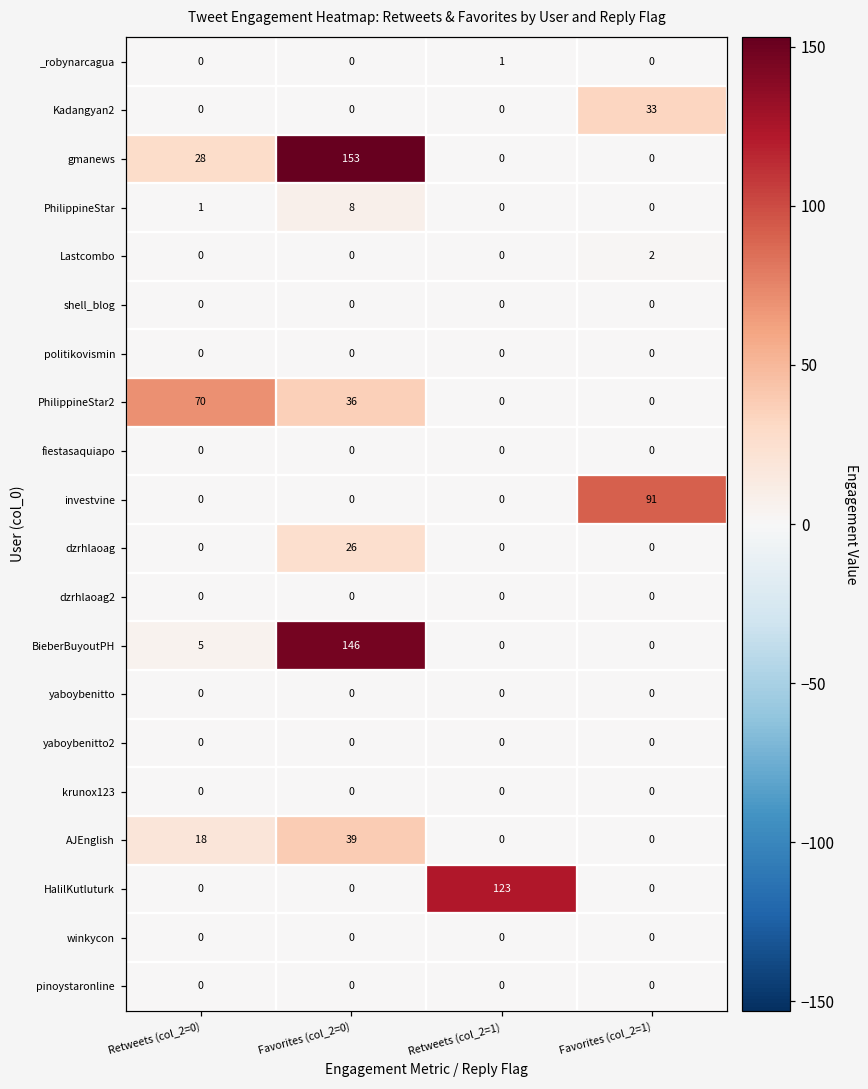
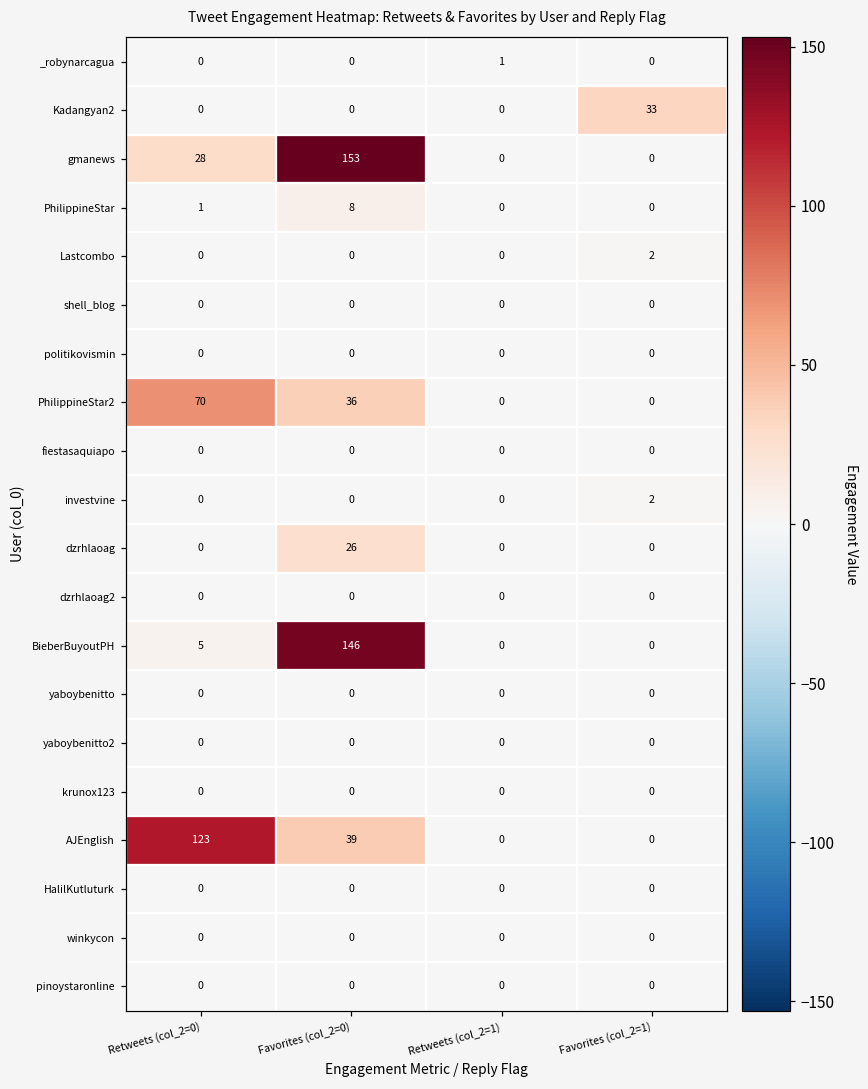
  {
    "_robynarcagua": {
      "Retweets (col_2=0)": 0,
      "Favorites (col_2=0)": 0,
      "Retweets (col_2=1)": 1,
      "Favorites (col_2=1)": 0
    },
    "Kadangyan2": {
      "Retweets (col_2=0)": 0,
      "Favorites (col_2=0)": 0,
      "Retweets (col_2=1)": 0,
      "Favorites (col_2=1)": 33
    },
    "gmanews": {
      "Retweets (col_2=0)": 28,
      "Favorites (col_2=0)": 153,
      "Retweets (col_2=1)": 0,
      "Favorites (col_2=1)": 0
    },
    "PhilippineStar": {
      "Retweets (col_2=0)": 1,
      "Favorites (col_2=0)": 8,
      "Retweets (col_2=1)": 0,
      "Favorites (col_2=1)": 0
    },
    "Lastcombo": {
      "Retweets (col_2=0)": 0,
      "Favorites (col_2=0)": 0,
      "Retweets (col_2=1)": 0,
      "Favorites (col_2=1)": 2
    },
    "shell_blog": {
      "Retweets (col_2=0)": 0,
      "Favorites (col_2=0)": 0,
      "Retweets (col_2=1)": 0,
      "Favorites (col_2=1)": 0
    },
    "politikovismin": {
      "Retweets (col_2=0)": 0,
      "Favorites (col_2=0)": 0,
      "Retweets (col_2=1)": 0,
      "Favorites (col_2=1)": 0
    },
    "PhilippineStar2": {
      "Retweets (col_2=0)": 70,
      "Favorites (col_2=0)": 36,
      "Retweets (col_2=1)": 0,
      "Favorites (col_2=1)": 0
    },
    "fiestasaquiapo": {
      "Retweets (col_2=0)": 0,
      "Favorites (col_2=0)": 0,
      "Retweets (col_2=1)": 0,
      "Favorites (col_2=1)": 0
    },
    "investvine": {
      "Retweets (col_2=0)": 0,
      "Favorites (col_2=0)": 0,
      "Retweets (col_2=1)": 0,
-     "Favorites (col_2=1)": 91
+     "Favorites (col_2=1)": 2
    },
    "dzrhlaoag": {
      "Retweets (col_2=0)": 0,
      "Favorites (col_2=0)": 26,
      "Retweets (col_2=1)": 0,
      "Favorites (col_2=1)": 0
    },
    "dzrhlaoag2": {
      "Retweets (col_2=0)": 0,
      "Favorites (col_2=0)": 0,
      "Retweets (col_2=1)": 0,
      "Favorites (col_2=1)": 0
    },
    "BieberBuyoutPH": {
      "Retweets (col_2=0)": 5,
      "Favorites (col_2=0)": 146,
      "Retweets (col_2=1)": 0,
      "Favorites (col_2=1)": 0
    },
    "yaboybenitto": {
      "Retweets (col_2=0)": 0,
      "Favorites (col_2=0)": 0,
      "Retweets (col_2=1)": 0,
      "Favorites (col_2=1)": 0
    },
    "yaboybenitto2": {
      "Retweets (col_2=0)": 0,
      "Favorites (col_2=0)": 0,
      "Retweets (col_2=1)": 0,
      "Favorites (col_2=1)": 0
    },
    "krunox123": {
      "Retweets (col_2=0)": 0,
      "Favorites (col_2=0)": 0,
      "Retweets (col_2=1)": 0,
      "Favorites (col_2=1)": 0
    },
    "AJEnglish": {
-     "Retweets (col_2=0)": 18,
+     "Retweets (col_2=0)": 123,
      "Favorites (col_2=0)": 39,
      "Retweets (col_2=1)": 0,
      "Favorites (col_2=1)": 0
    },
    "HalilKutluturk": {
      "Retweets (col_2=0)": 0,
      "Favorites (col_2=0)": 0,
-     "Retweets (col_2=1)": 123,
+     "Retweets (col_2=1)": 0,
      "Favorites (col_2=1)": 0
    },
    "winkycon": {
      "Retweets (col_2=0)": 0,
      "Favorites (col_2=0)": 0,
      "Retweets (col_2=1)": 0,
      "Favorites (col_2=1)": 0
    },
    "pinoystaronline": {
      "Retweets (col_2=0)": 0,
      "Favorites (col_2=0)": 0,
      "Retweets (col_2=1)": 0,
      "Favorites (col_2=1)": 0
    }
  }
